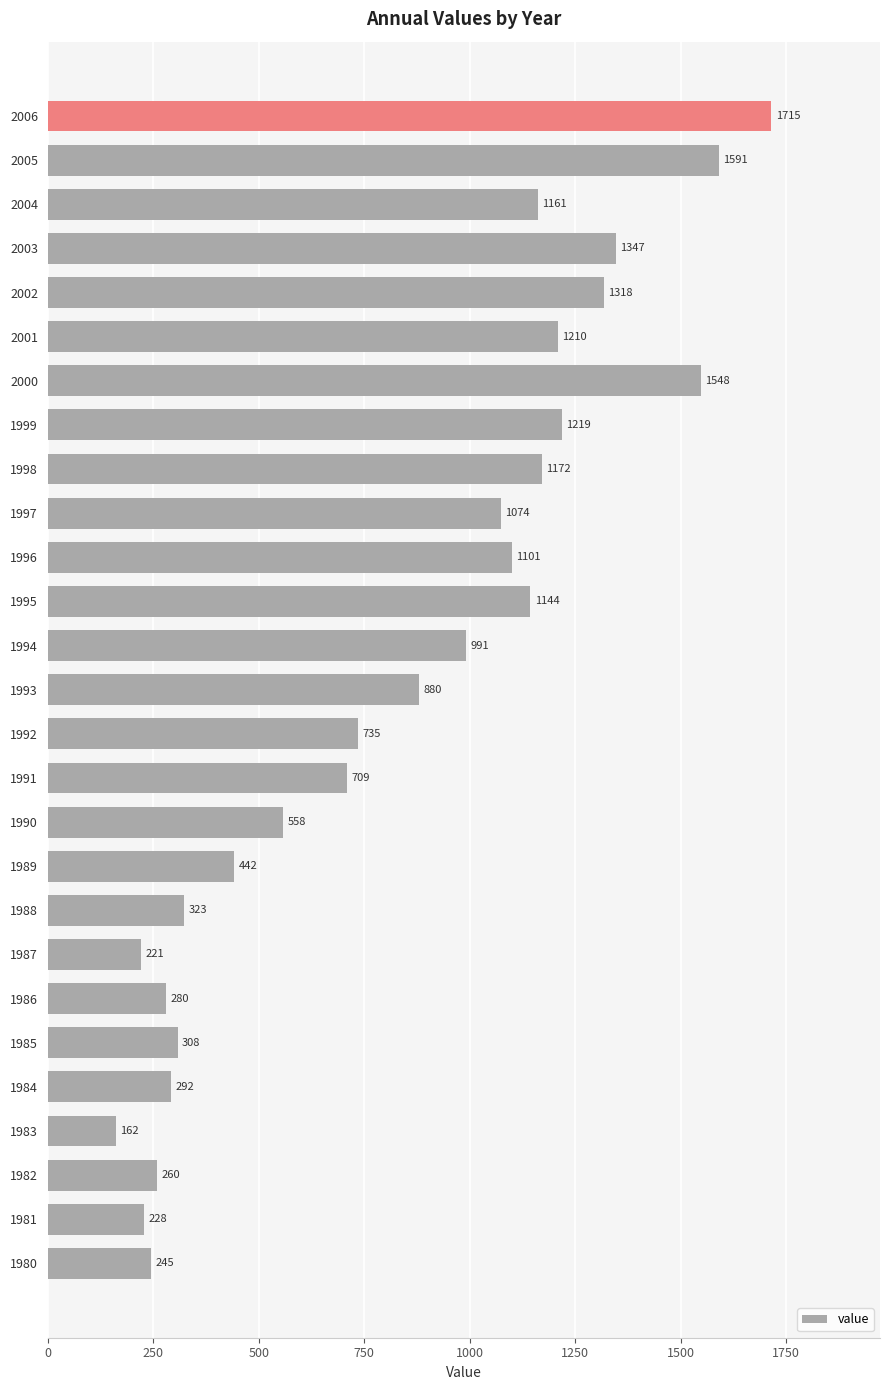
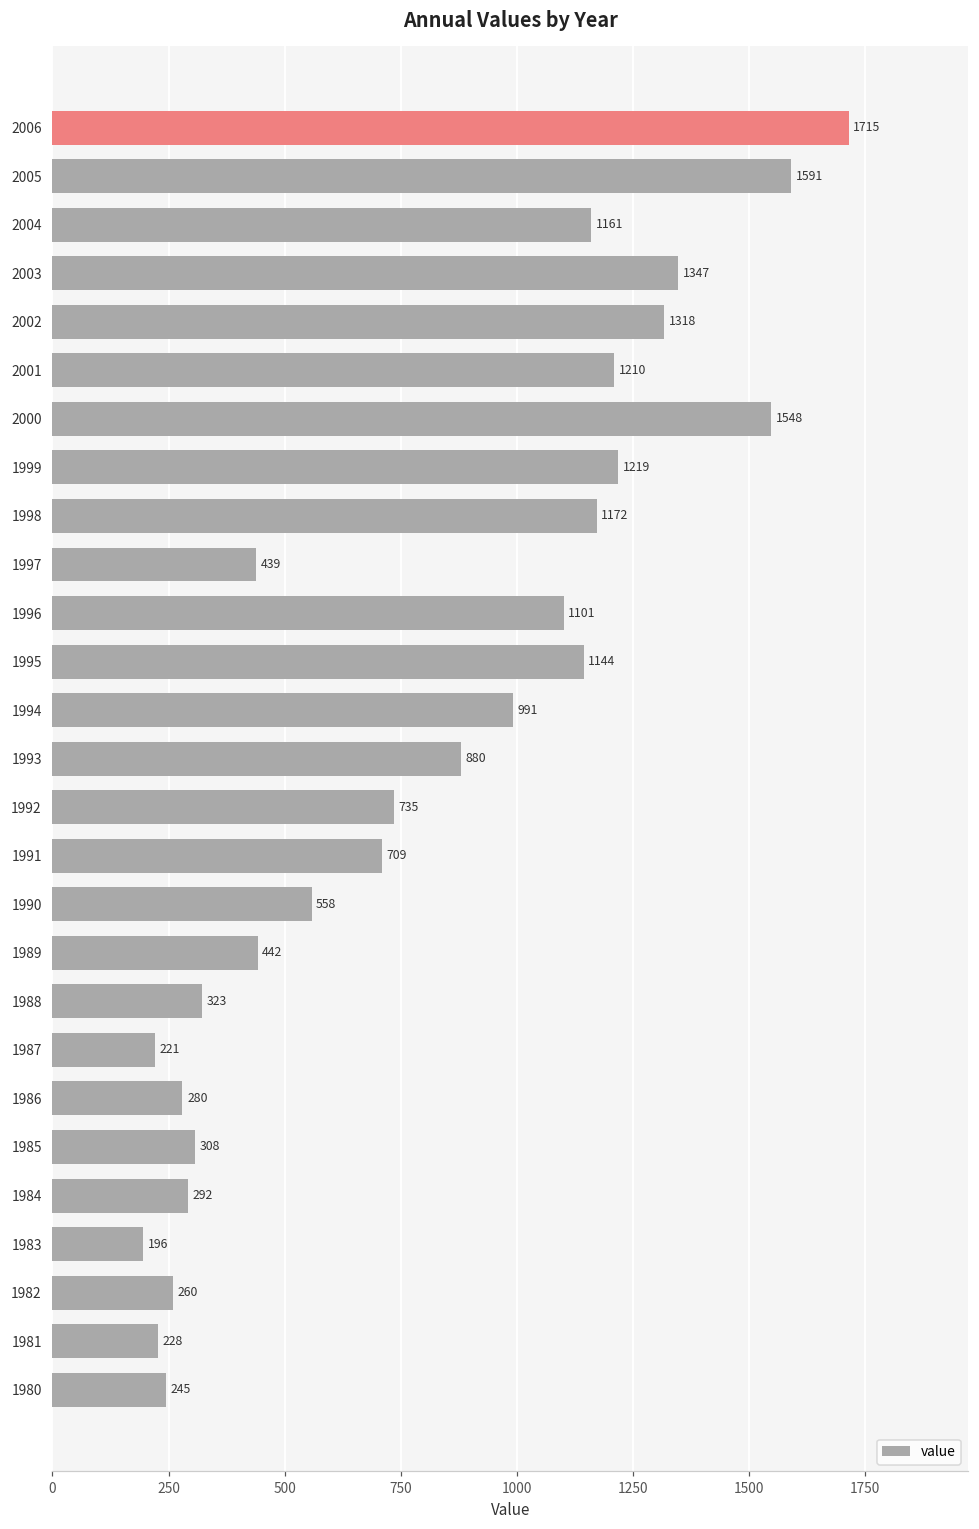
  {
    "2006": 1715,
    "2005": 1591,
    "2004": 1161,
    "2003": 1347,
    "2002": 1318,
    "2001": 1210,
    "2000": 1548,
    "1999": 1219,
    "1998": 1172,
-   "1997": 1074,
+   "1997": 439,
    "1996": 1101,
    "1995": 1144,
    "1994": 991,
    "1993": 880,
    "1992": 735,
    "1991": 709,
    "1990": 558,
    "1989": 442,
    "1988": 323,
    "1987": 221,
    "1986": 280,
    "1985": 308,
    "1984": 292,
-   "1983": 162,
+   "1983": 196,
    "1982": 260,
    "1981": 228,
    "1980": 245
  }
